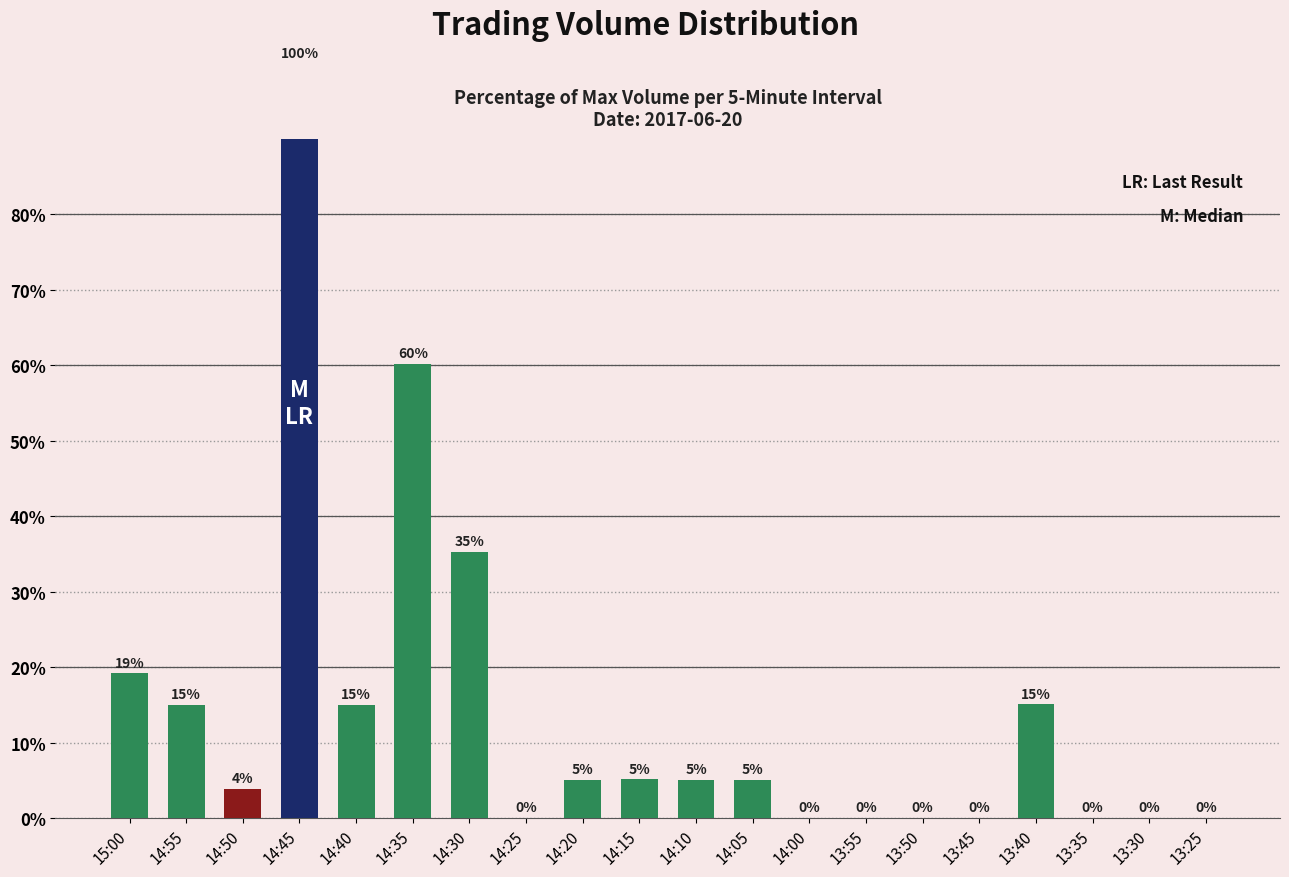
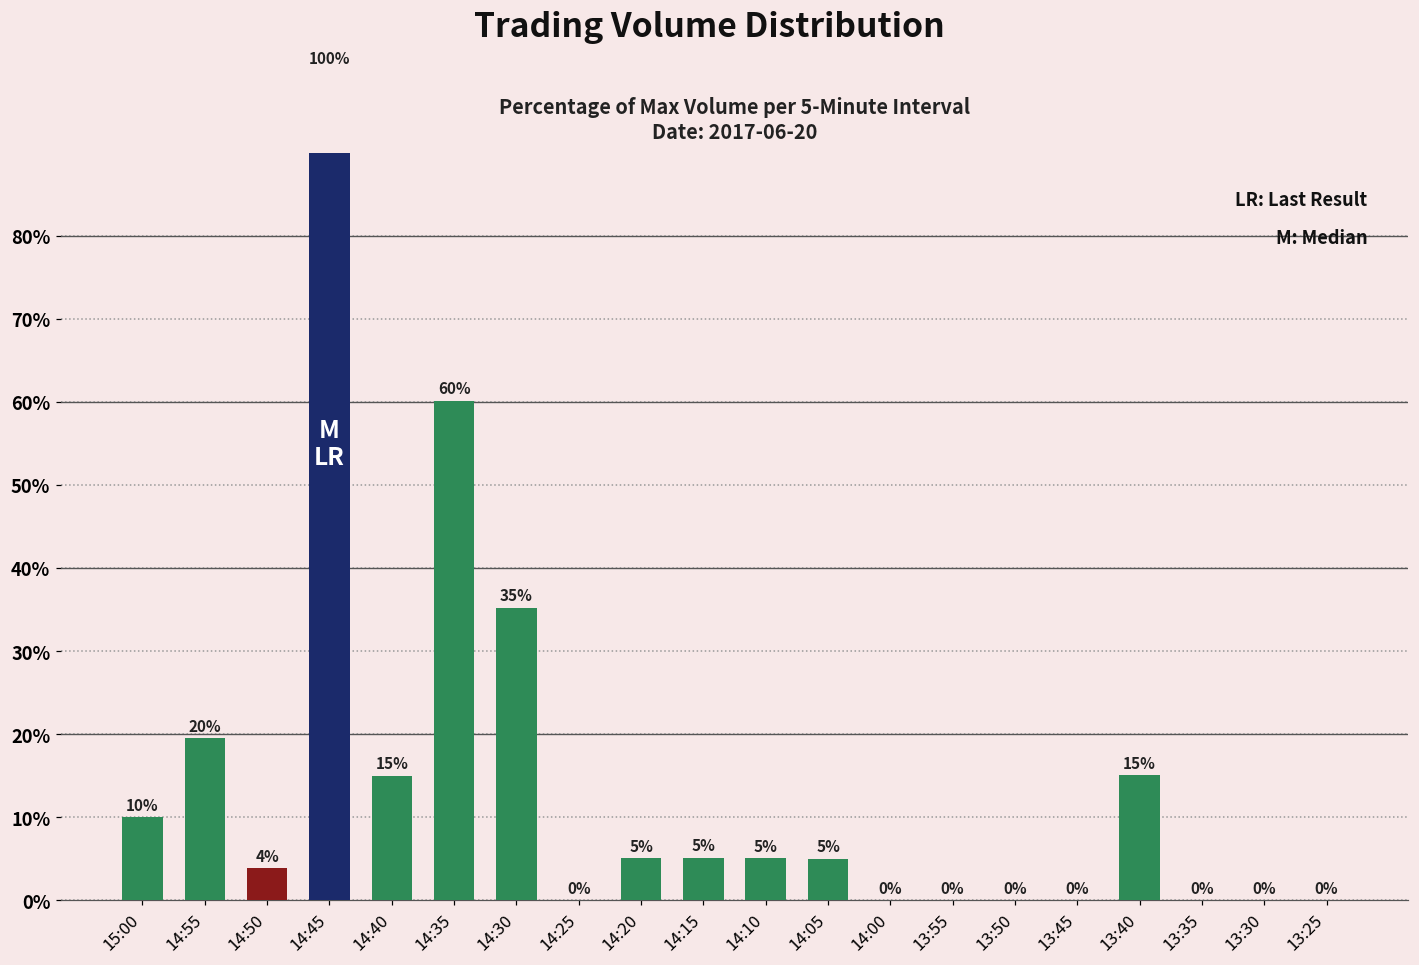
  {
-   "15:00": "19%",
-   "14:55": "15%",
+   "15:00": "10%",
+   "14:55": "20%",
    "14:50": "4%",
    "14:40": "15%",
    "14:35": "60%",
    "14:30": "35%",
    "14:25": "0%",
    "14:20": "5%",
    "14:15": "5%",
    "14:10": "5%",
    "14:05": "5%",
    "14:00": "0%",
    "13:55": "0%",
    "13:50": "0%",
    "13:45": "0%",
    "13:40": "15%",
    "13:35": "0%",
    "13:30": "0%",
    "13:25": "0%"
  }
